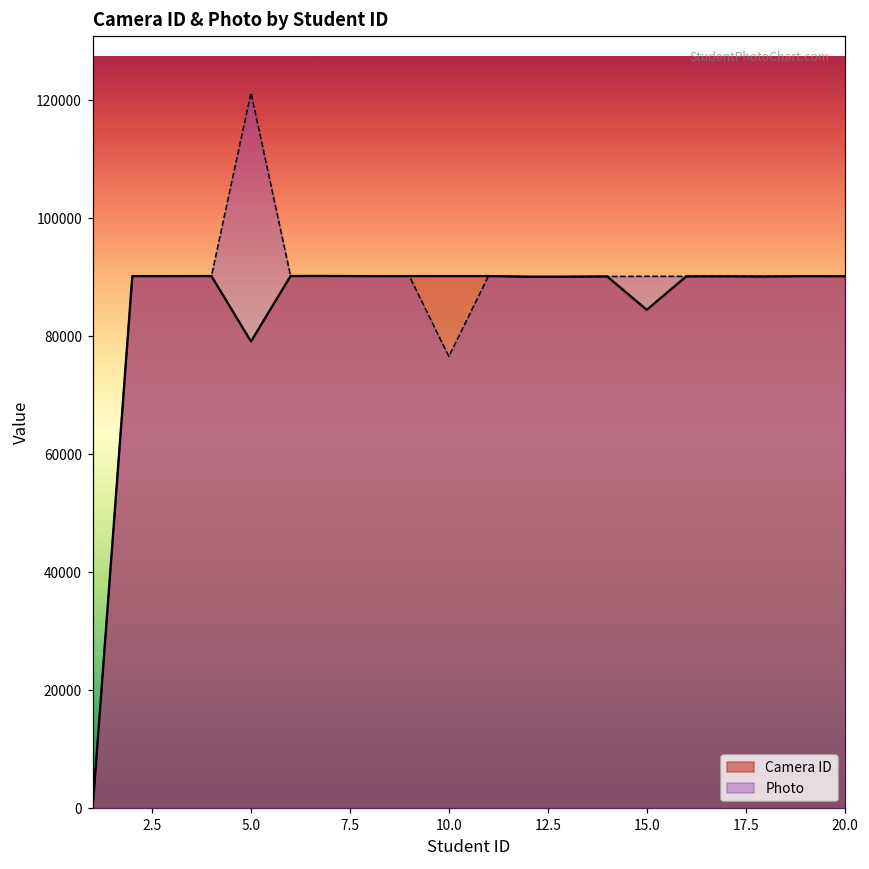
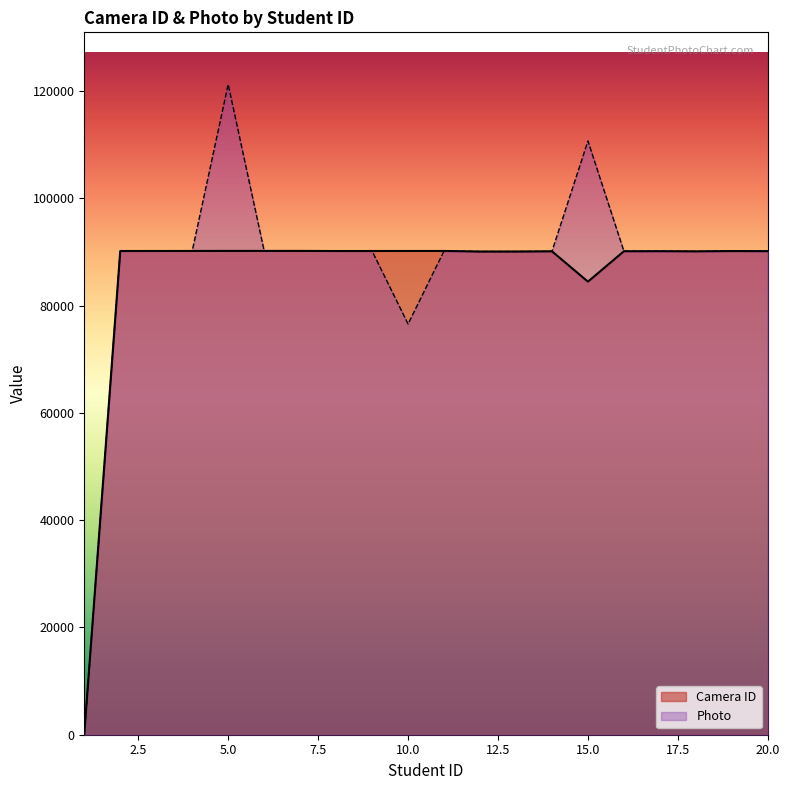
  {
    "Camera ID": {
-     "5.0": 79000,
+     "5.0": 90000,
      "10.0": 90000,
      "15.0": 84000
    },
    "Photo": {
      "5.0": 121000,
      "10.0": 77000,
-     "15.0": 90000
+     "15.0": 111000
    }
  }
